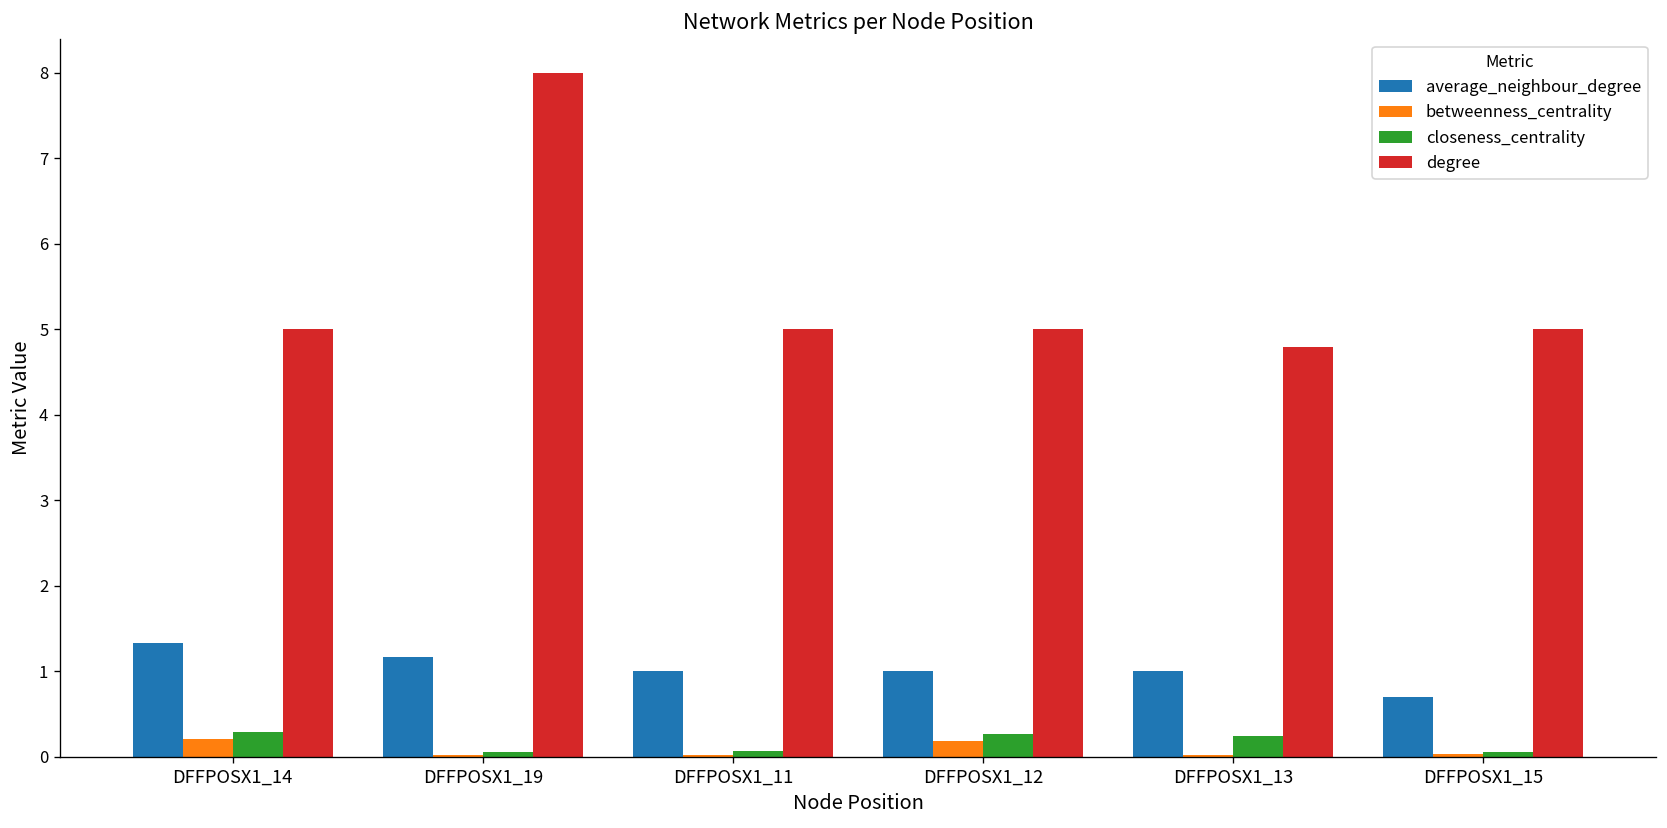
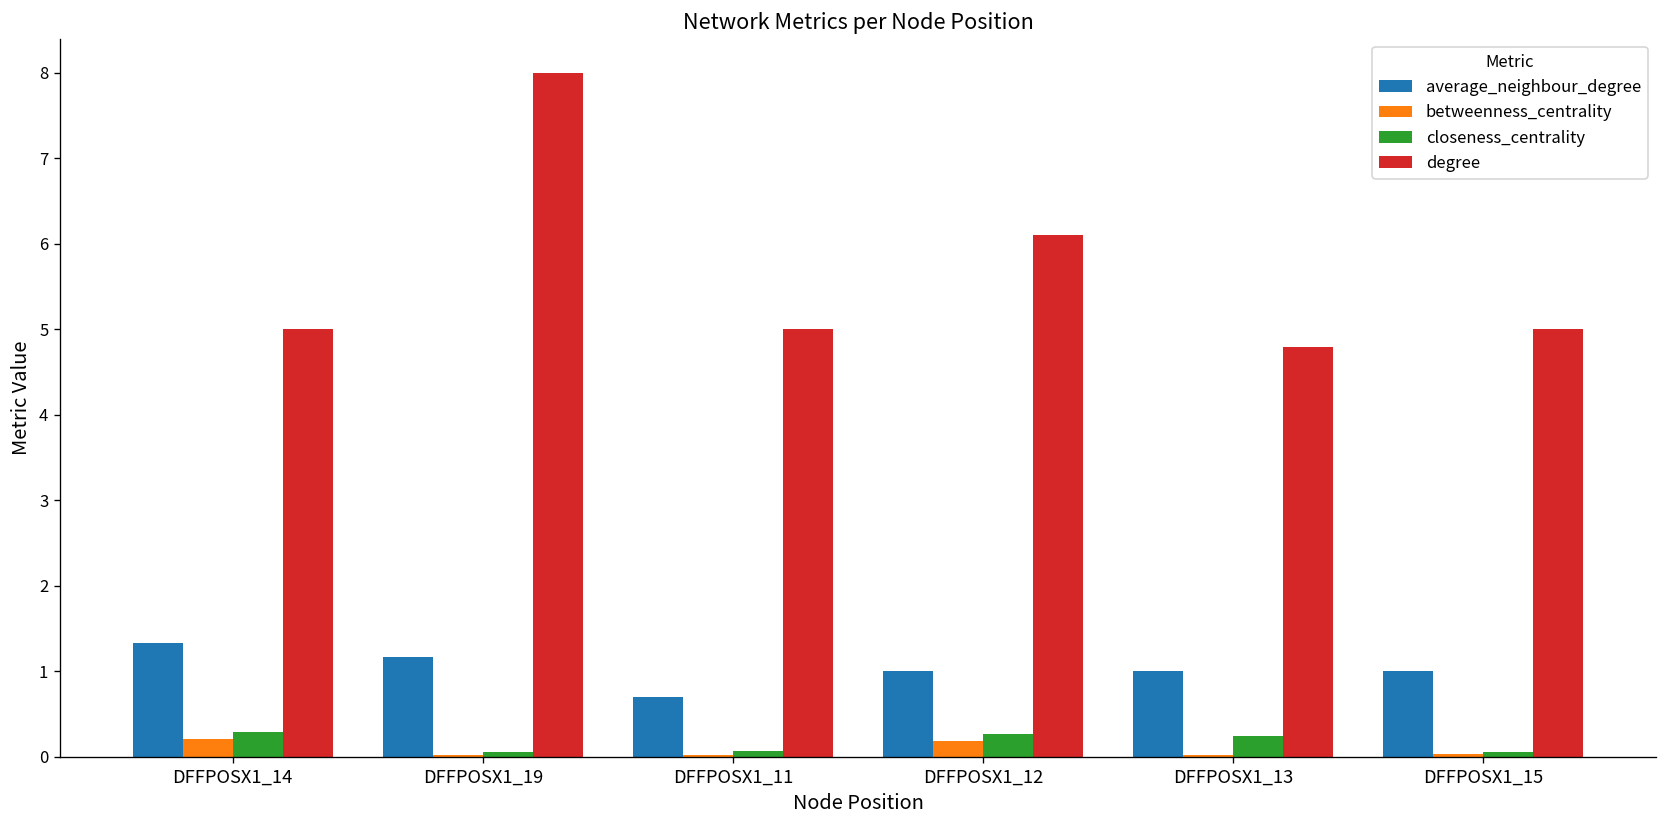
  {
    "average_neighbour_degree": {
      "DFFPOSX1_14": 1.3,
      "DFFPOSX1_19": 1.2,
-     "DFFPOSX1_11": 1.0,
+     "DFFPOSX1_11": 0.7,
      "DFFPOSX1_12": 1.0,
      "DFFPOSX1_13": 1.0,
-     "DFFPOSX1_15": 0.7
+     "DFFPOSX1_15": 1.0
    },
    "betweenness_centrality": {
      "DFFPOSX1_14": 0.2,
      "DFFPOSX1_12": 0.2
    },
    "closeness_centrality": {
      "DFFPOSX1_14": 0.3,
      "DFFPOSX1_19": 0.1,
      "DFFPOSX1_11": 0.1,
      "DFFPOSX1_12": 0.3,
      "DFFPOSX1_13": 0.2,
      "DFFPOSX1_15": 0.1
    },
    "degree": {
      "DFFPOSX1_14": 5.0,
      "DFFPOSX1_19": 8.0,
      "DFFPOSX1_11": 5.0,
-     "DFFPOSX1_12": 5.0,
+     "DFFPOSX1_12": 6.1,
      "DFFPOSX1_13": 4.8,
      "DFFPOSX1_15": 5.0
    }
  }
